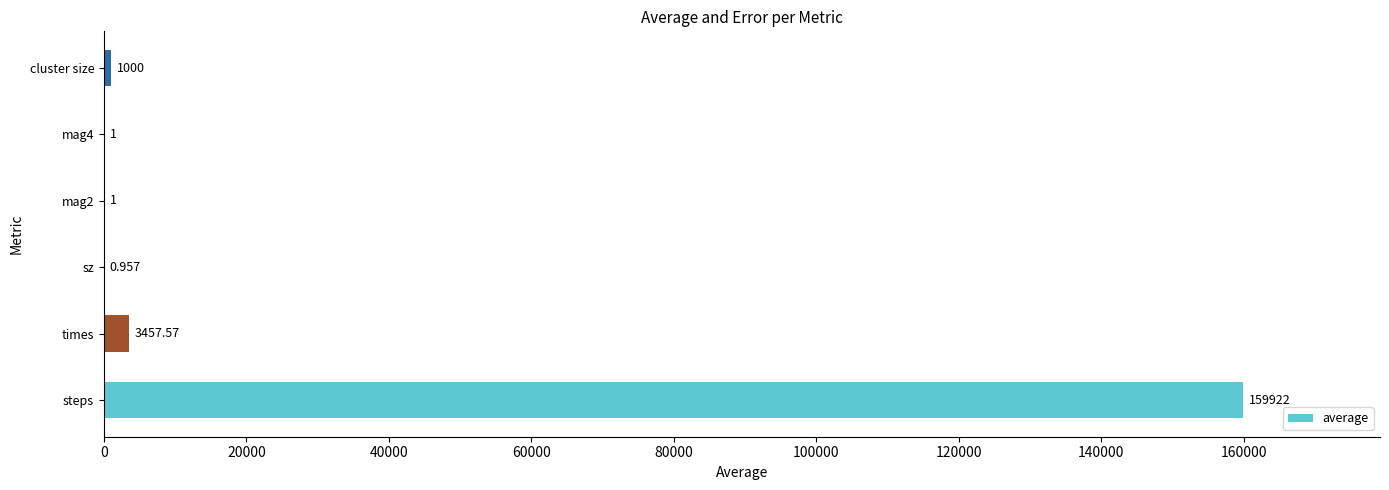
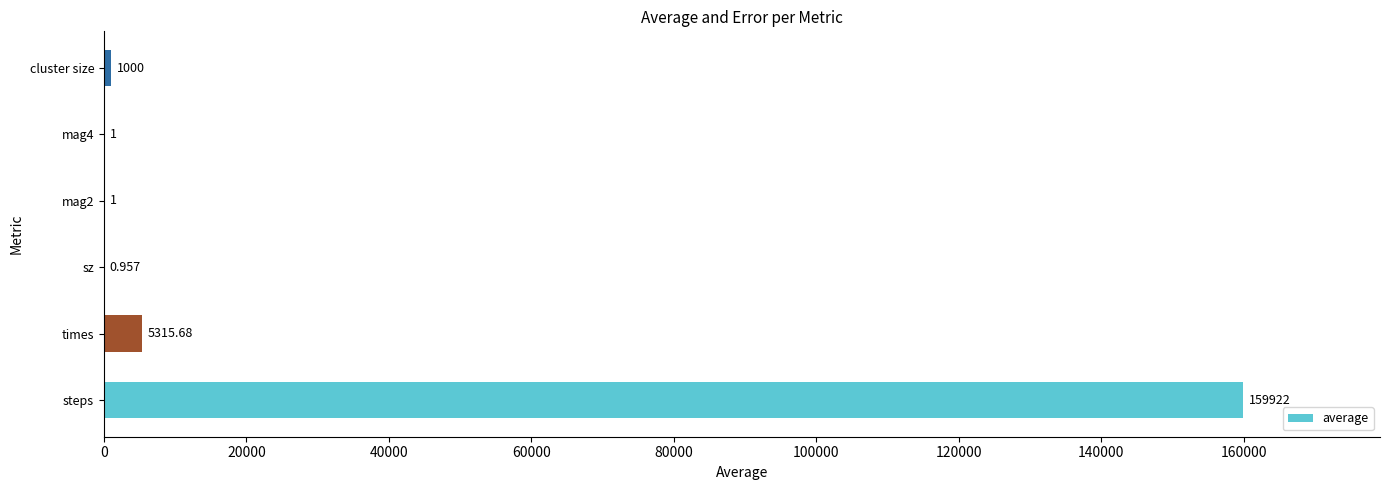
  {
    "cluster size": 1000,
    "mag4": 1,
    "mag2": 1,
    "sz": 0.957,
-   "times": 3457.57,
+   "times": 5315.68,
    "steps": 159922
  }
